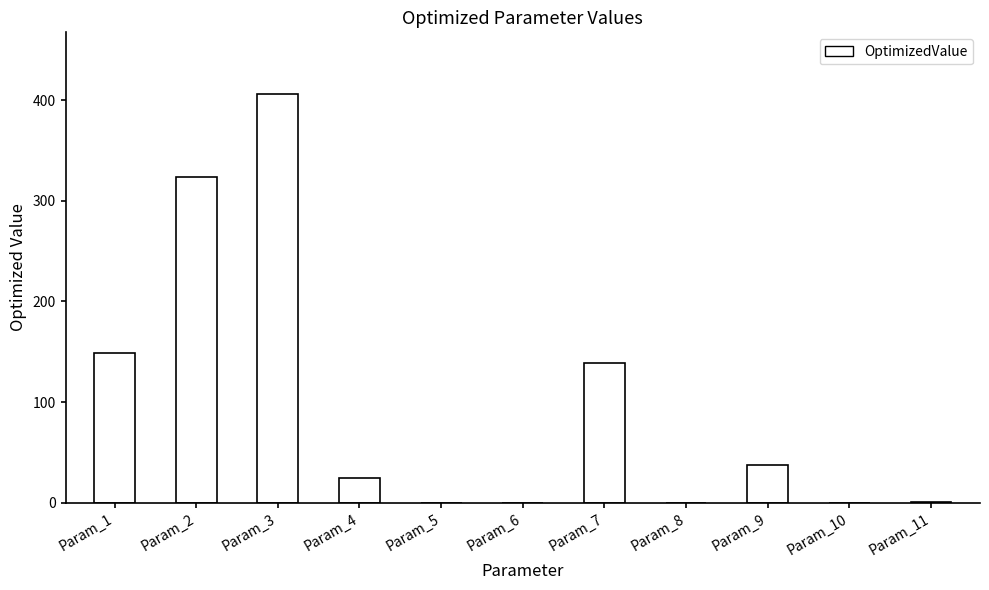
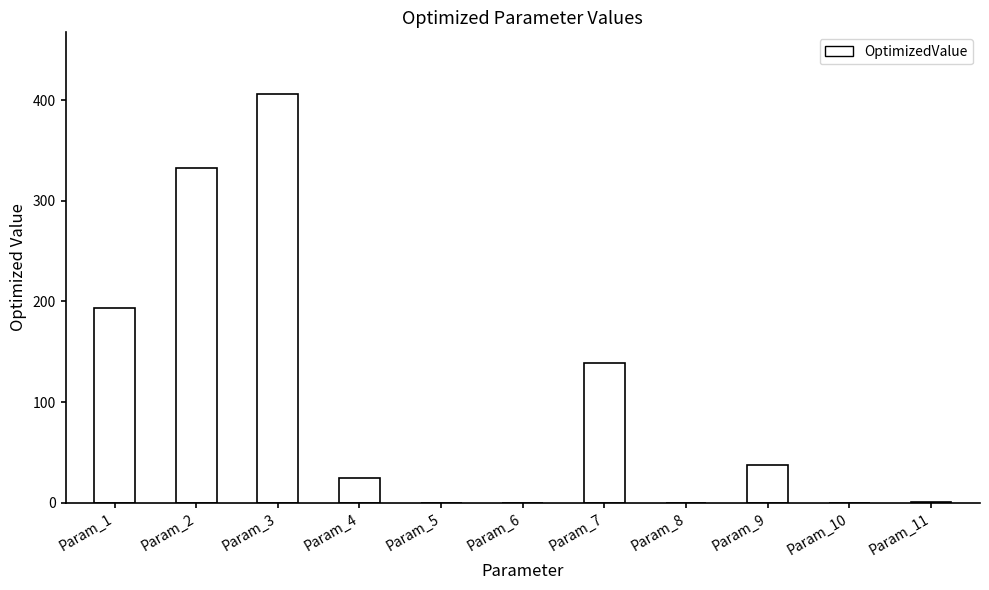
  {
-   "Param_1": 149,
-   "Param_2": 324,
+   "Param_1": 193,
+   "Param_2": 332,
    "Param_3": 407,
    "Param_4": 24,
    "Param_7": 139,
    "Param_9": 38
  }
